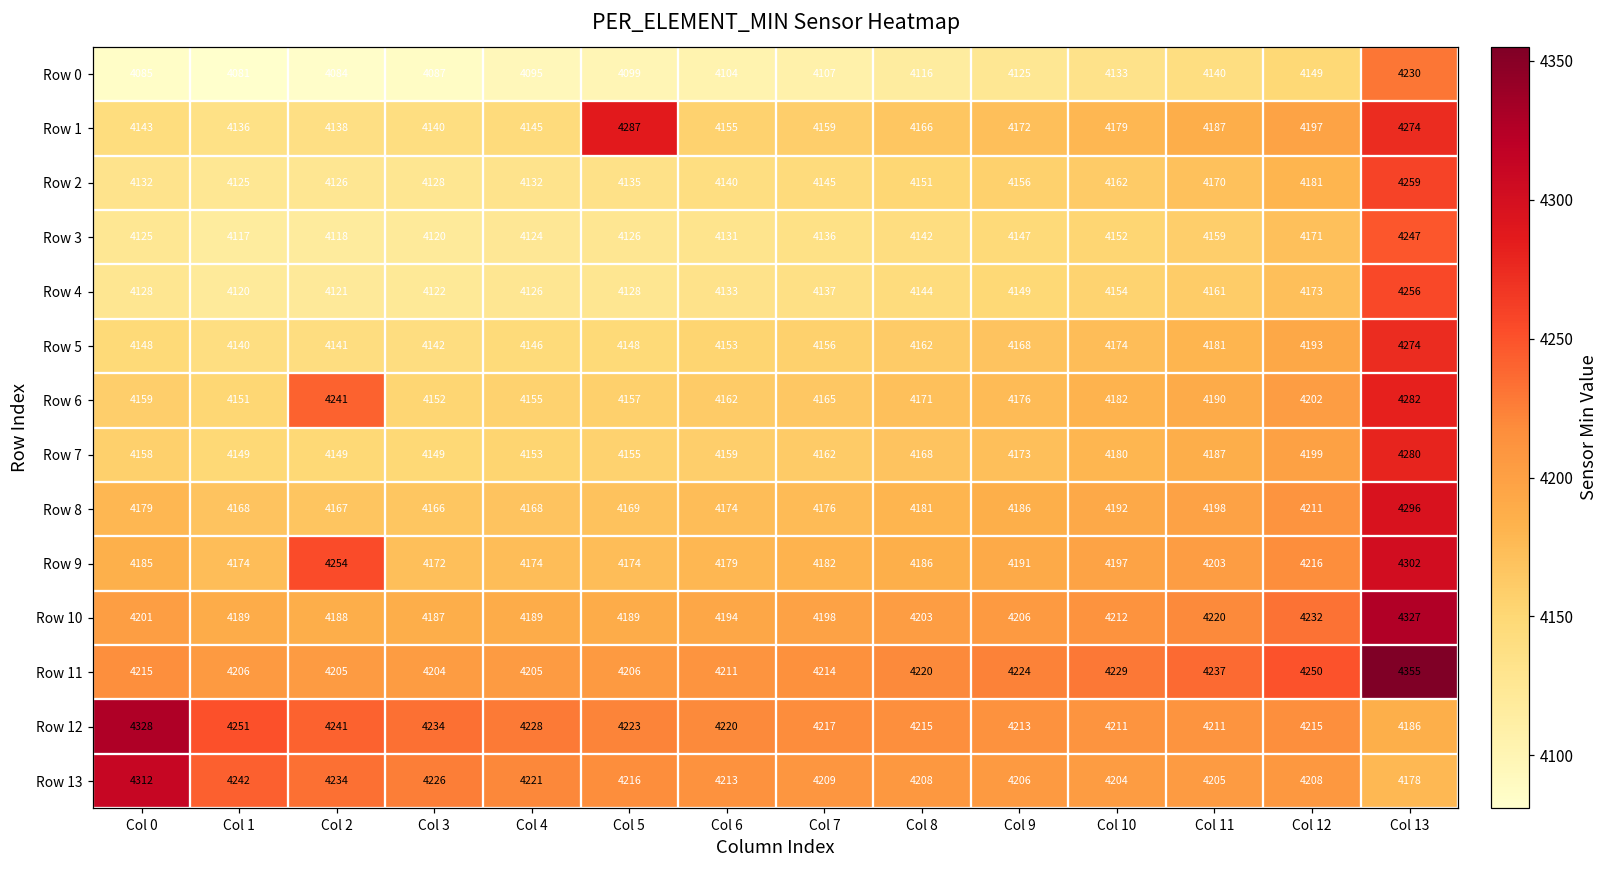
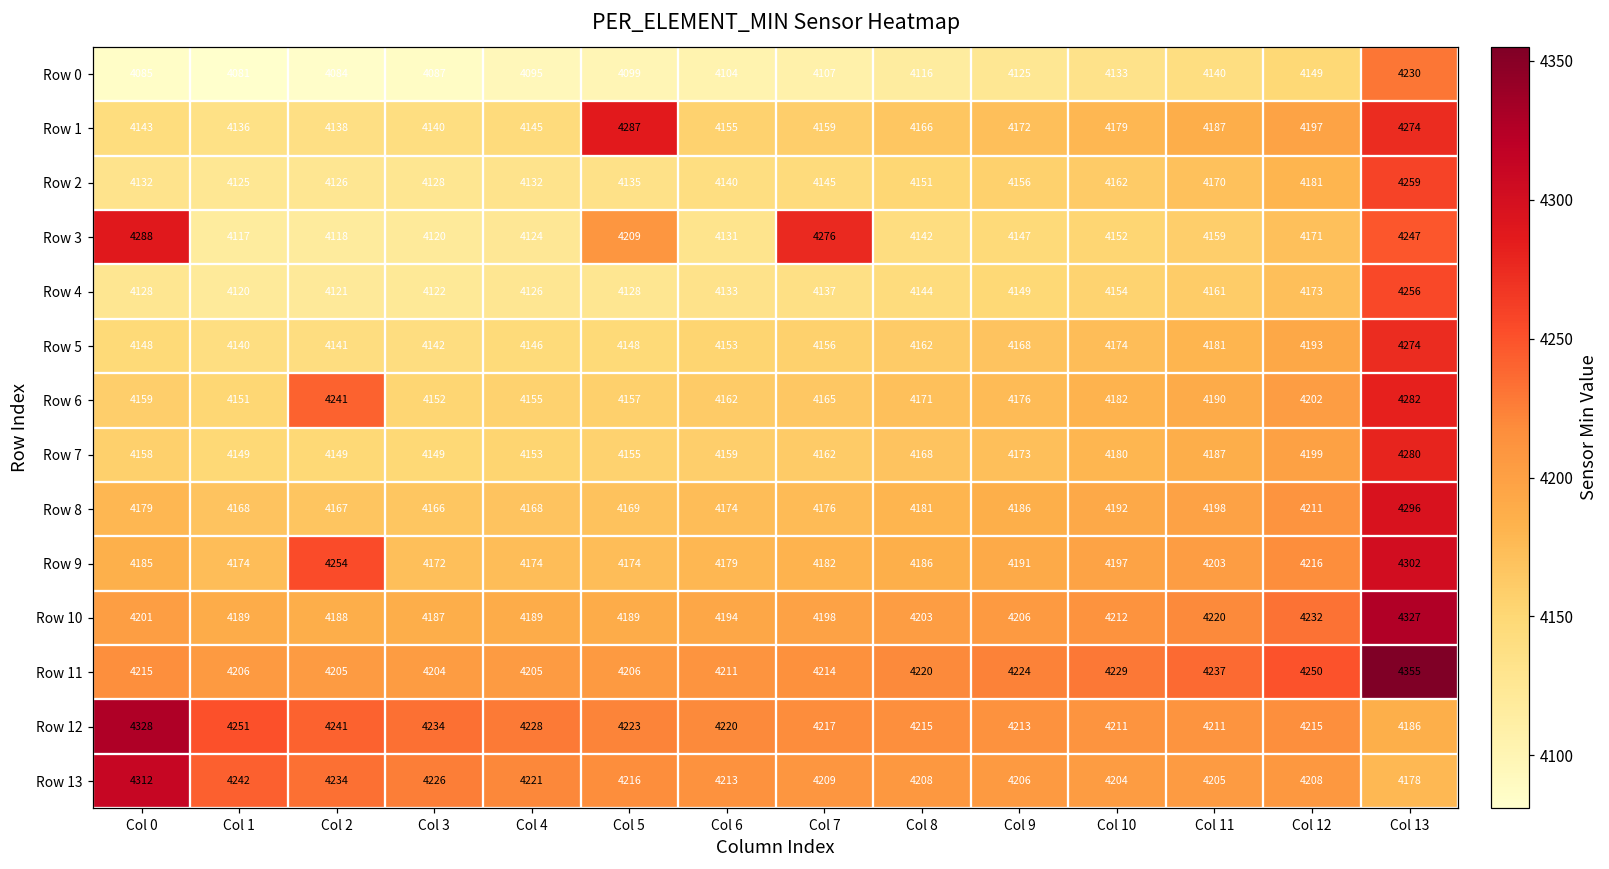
  {
    "Row 0": {
      "Col 0": 4085,
      "Col 1": 4081,
      "Col 2": 4084,
      "Col 3": 4087,
      "Col 4": 4095,
      "Col 5": 4099,
      "Col 6": 4104,
      "Col 7": 4107,
      "Col 8": 4116,
      "Col 9": 4125,
      "Col 10": 4133,
      "Col 11": 4140,
      "Col 12": 4149,
      "Col 13": 4230
    },
    "Row 1": {
      "Col 0": 4143,
      "Col 1": 4136,
      "Col 2": 4138,
      "Col 3": 4140,
      "Col 4": 4145,
      "Col 5": 4287,
      "Col 6": 4155,
      "Col 7": 4159,
      "Col 8": 4166,
      "Col 9": 4172,
      "Col 10": 4179,
      "Col 11": 4187,
      "Col 12": 4197,
      "Col 13": 4274
    },
    "Row 2": {
      "Col 0": 4132,
      "Col 1": 4125,
      "Col 2": 4126,
      "Col 3": 4128,
      "Col 4": 4132,
      "Col 5": 4135,
      "Col 6": 4140,
      "Col 7": 4145,
      "Col 8": 4151,
      "Col 9": 4156,
      "Col 10": 4162,
      "Col 11": 4170,
      "Col 12": 4181,
      "Col 13": 4259
    },
    "Row 3": {
-     "Col 0": 4125,
+     "Col 0": 4288,
      "Col 1": 4117,
      "Col 2": 4118,
      "Col 3": 4120,
      "Col 4": 4124,
-     "Col 5": 4126,
+     "Col 5": 4209,
      "Col 6": 4131,
-     "Col 7": 4136,
+     "Col 7": 4276,
      "Col 8": 4142,
      "Col 9": 4147,
      "Col 10": 4152,
      "Col 11": 4159,
      "Col 12": 4171,
      "Col 13": 4247
    },
    "Row 4": {
      "Col 0": 4128,
      "Col 1": 4120,
      "Col 2": 4121,
      "Col 3": 4122,
      "Col 4": 4126,
      "Col 5": 4128,
      "Col 6": 4133,
      "Col 7": 4137,
      "Col 8": 4144,
      "Col 9": 4149,
      "Col 10": 4154,
      "Col 11": 4161,
      "Col 12": 4173,
      "Col 13": 4256
    },
    "Row 5": {
      "Col 0": 4148,
      "Col 1": 4140,
      "Col 2": 4141,
      "Col 3": 4142,
      "Col 4": 4146,
      "Col 5": 4148,
      "Col 6": 4153,
      "Col 7": 4156,
      "Col 8": 4162,
      "Col 9": 4168,
      "Col 10": 4174,
      "Col 11": 4181,
      "Col 12": 4193,
      "Col 13": 4274
    },
    "Row 6": {
      "Col 0": 4159,
      "Col 1": 4151,
      "Col 2": 4241,
      "Col 3": 4152,
      "Col 4": 4155,
      "Col 5": 4157,
      "Col 6": 4162,
      "Col 7": 4165,
      "Col 8": 4171,
      "Col 9": 4176,
      "Col 10": 4182,
      "Col 11": 4190,
      "Col 12": 4202,
      "Col 13": 4282
    },
    "Row 7": {
      "Col 0": 4158,
      "Col 1": 4149,
      "Col 2": 4149,
      "Col 3": 4149,
      "Col 4": 4153,
      "Col 5": 4155,
      "Col 6": 4159,
      "Col 7": 4162,
      "Col 8": 4168,
      "Col 9": 4173,
      "Col 10": 4180,
      "Col 11": 4187,
      "Col 12": 4199,
      "Col 13": 4280
    },
    "Row 8": {
      "Col 0": 4179,
      "Col 1": 4168,
      "Col 2": 4167,
      "Col 3": 4166,
      "Col 4": 4168,
      "Col 5": 4169,
      "Col 6": 4174,
      "Col 7": 4176,
      "Col 8": 4181,
      "Col 9": 4186,
      "Col 10": 4192,
      "Col 11": 4198,
      "Col 12": 4211,
      "Col 13": 4296
    },
    "Row 9": {
      "Col 0": 4185,
      "Col 1": 4174,
      "Col 2": 4254,
      "Col 3": 4172,
      "Col 4": 4174,
      "Col 5": 4174,
      "Col 6": 4179,
      "Col 7": 4182,
      "Col 8": 4186,
      "Col 9": 4191,
      "Col 10": 4197,
      "Col 11": 4203,
      "Col 12": 4216,
      "Col 13": 4302
    },
    "Row 10": {
      "Col 0": 4201,
      "Col 1": 4189,
      "Col 2": 4188,
      "Col 3": 4187,
      "Col 4": 4189,
      "Col 5": 4189,
      "Col 6": 4194,
      "Col 7": 4198,
      "Col 8": 4203,
      "Col 9": 4206,
      "Col 10": 4212,
      "Col 11": 4220,
      "Col 12": 4232,
      "Col 13": 4327
    },
    "Row 11": {
      "Col 0": 4215,
      "Col 1": 4206,
      "Col 2": 4205,
      "Col 3": 4204,
      "Col 4": 4205,
      "Col 5": 4206,
      "Col 6": 4211,
      "Col 7": 4214,
      "Col 8": 4220,
      "Col 9": 4224,
      "Col 10": 4229,
      "Col 11": 4237,
      "Col 12": 4250,
      "Col 13": 4355
    },
    "Row 12": {
      "Col 0": 4328,
      "Col 1": 4251,
      "Col 2": 4241,
      "Col 3": 4234,
      "Col 4": 4228,
      "Col 5": 4223,
      "Col 6": 4220,
      "Col 7": 4217,
      "Col 8": 4215,
      "Col 9": 4213,
      "Col 10": 4211,
      "Col 11": 4211,
      "Col 12": 4215,
      "Col 13": 4186
    },
    "Row 13": {
      "Col 0": 4312,
      "Col 1": 4242,
      "Col 2": 4234,
      "Col 3": 4226,
      "Col 4": 4221,
      "Col 5": 4216,
      "Col 6": 4213,
      "Col 7": 4209,
      "Col 8": 4208,
      "Col 9": 4206,
      "Col 10": 4204,
      "Col 11": 4205,
      "Col 12": 4208,
      "Col 13": 4178
    }
  }
